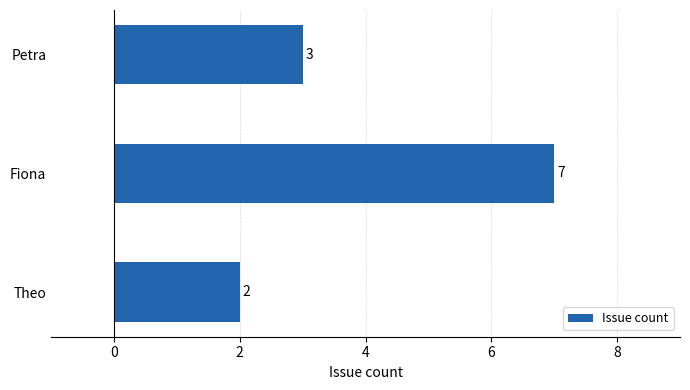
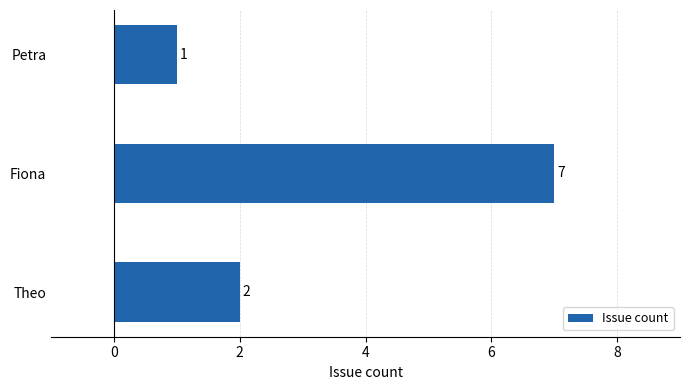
  {
-   "Petra": 3,
+   "Petra": 1,
    "Fiona": 7,
    "Theo": 2
  }
